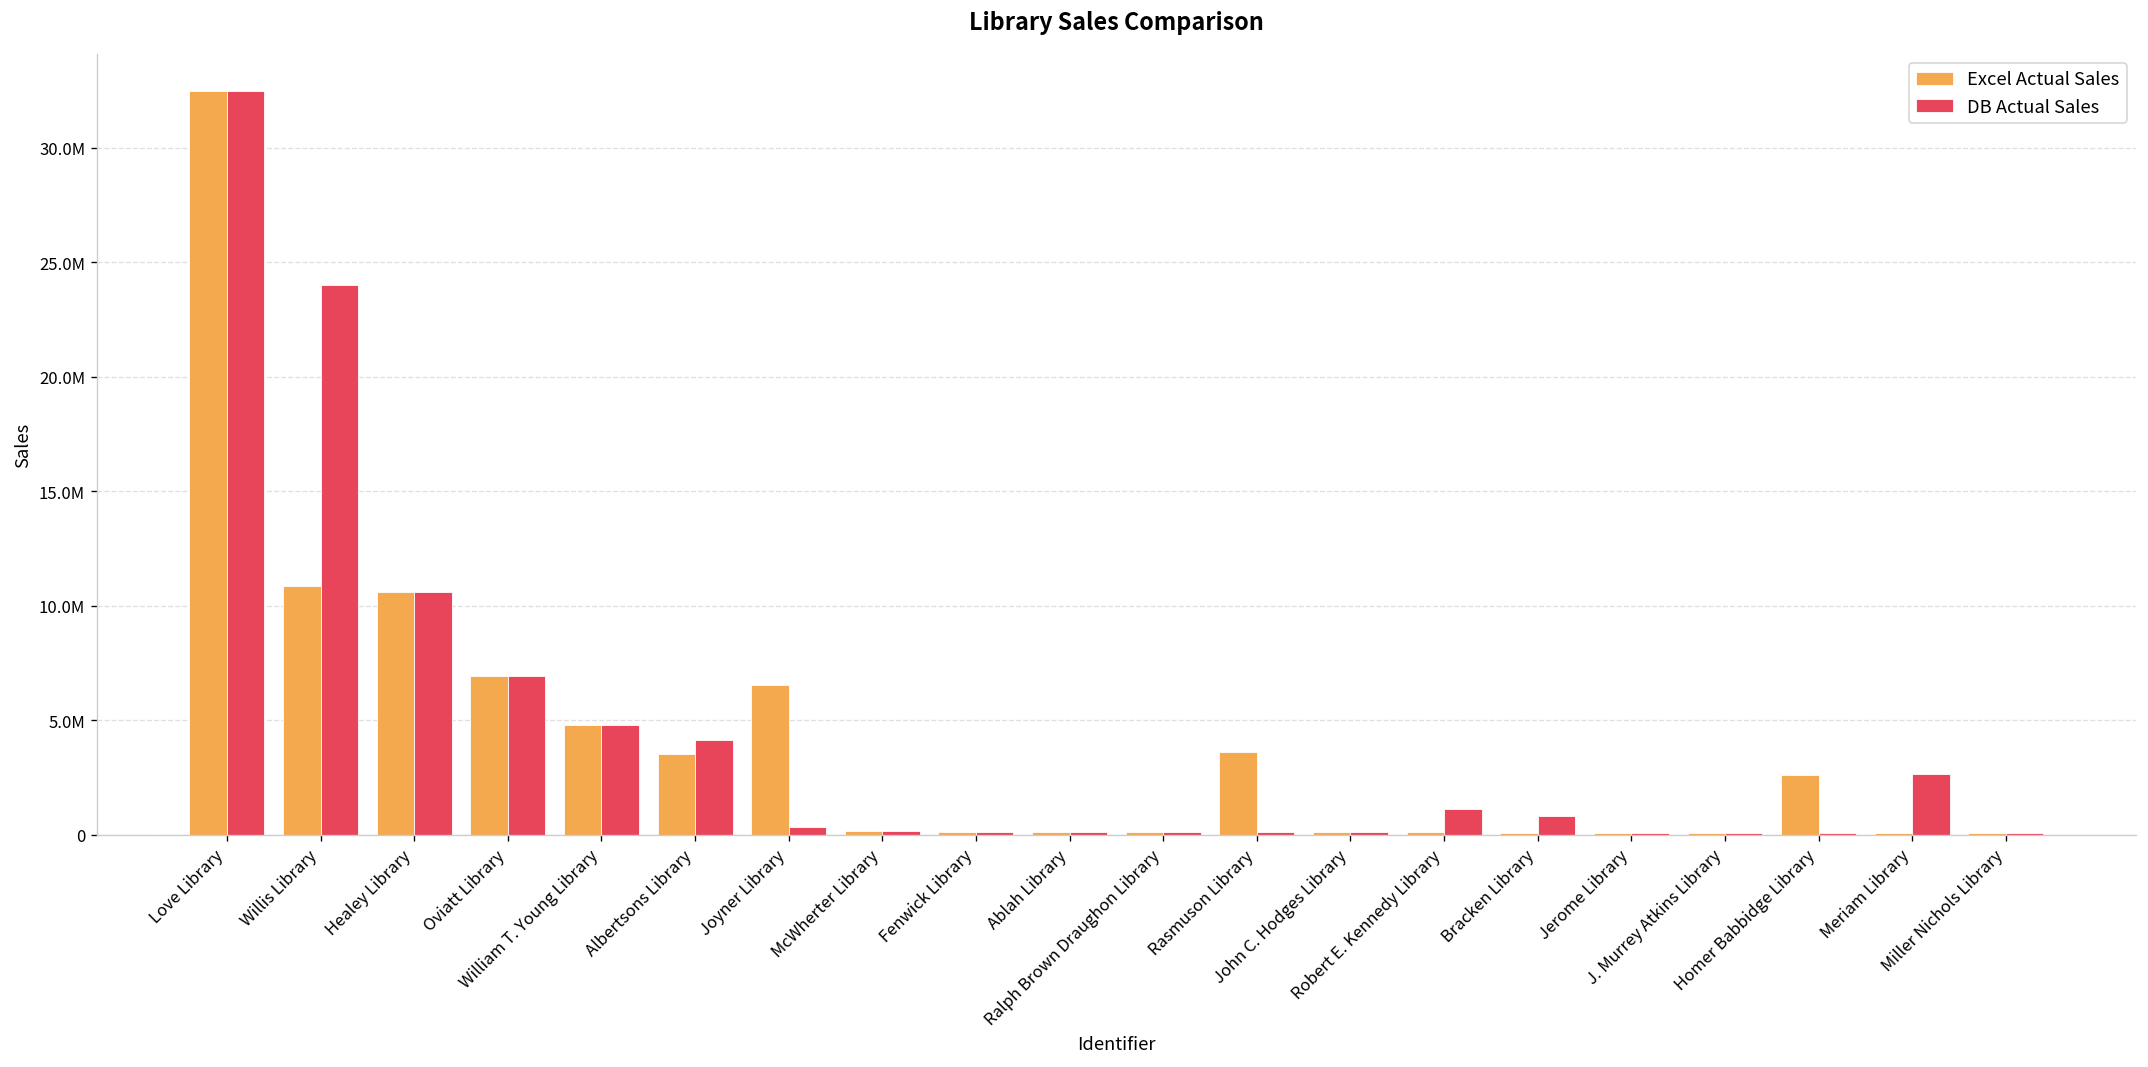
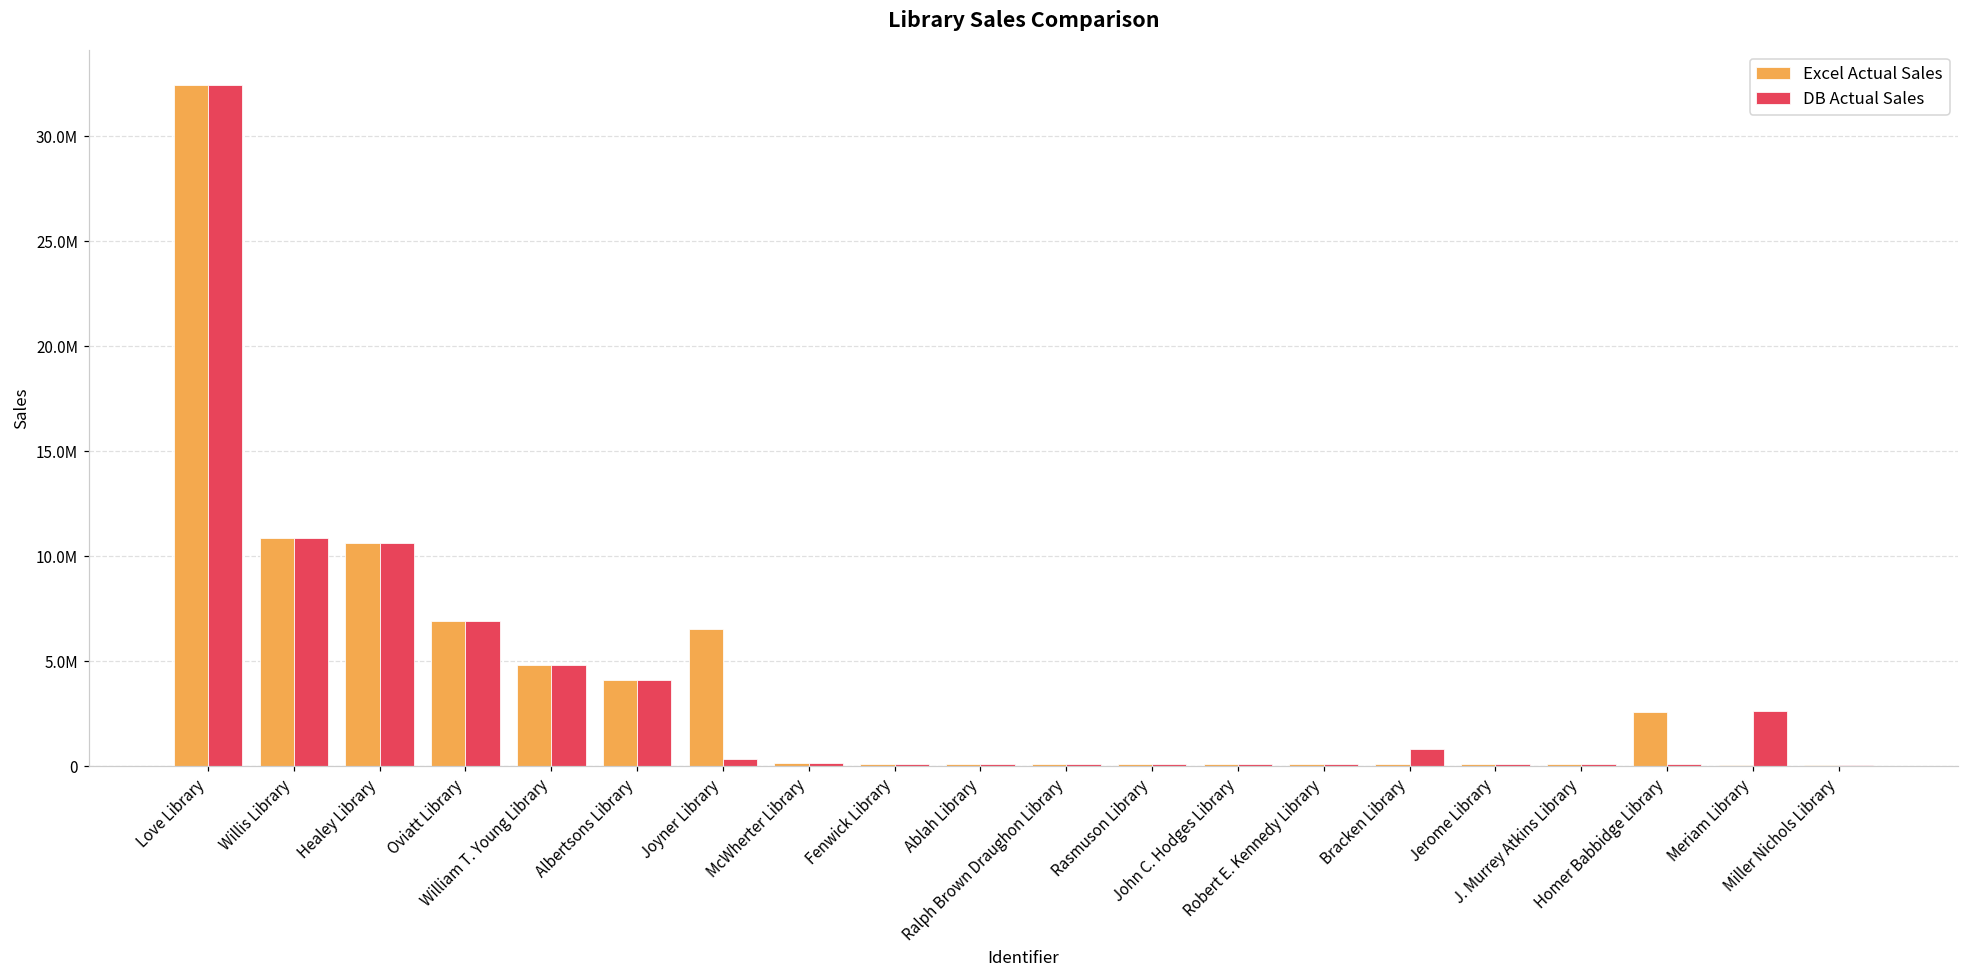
  {
    "Excel Actual Sales": {
      "Love Library": 32500000,
      "Willis Library": 10900000,
      "Healey Library": 10600000,
      "Oviatt Library": 6900000,
      "William T. Young Library": 4800000,
-     "Albertsons Library": 3500000,
+     "Albertsons Library": 4100000,
      "Joyner Library": 6500000,
      "McWherter Library": 200000,
-     "Rasmuson Library": 3600000,
+     "Rasmuson Library": 100000,
      "Homer Babbidge Library": 2600000
    },
    "DB Actual Sales": {
      "Love Library": 32500000,
-     "Willis Library": 24000000,
+     "Willis Library": 10900000,
      "Healey Library": 10600000,
      "Oviatt Library": 6900000,
      "William T. Young Library": 4800000,
      "Albertsons Library": 4100000,
      "Joyner Library": 300000,
      "McWherter Library": 200000,
-     "Robert E. Kennedy Library": 1100000,
+     "Robert E. Kennedy Library": 100000,
      "Bracken Library": 800000,
      "Meriam Library": 2600000
    }
  }
